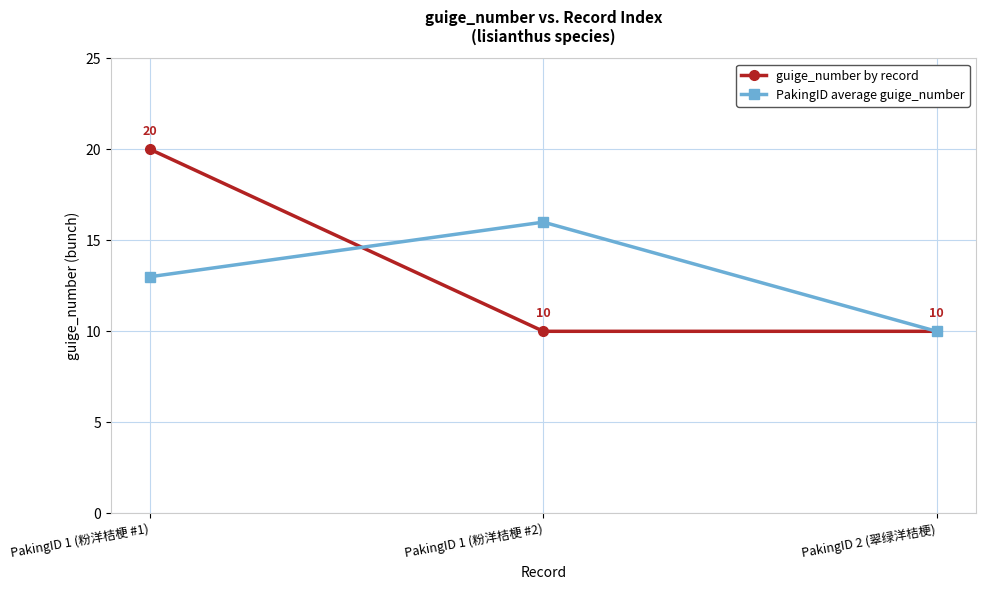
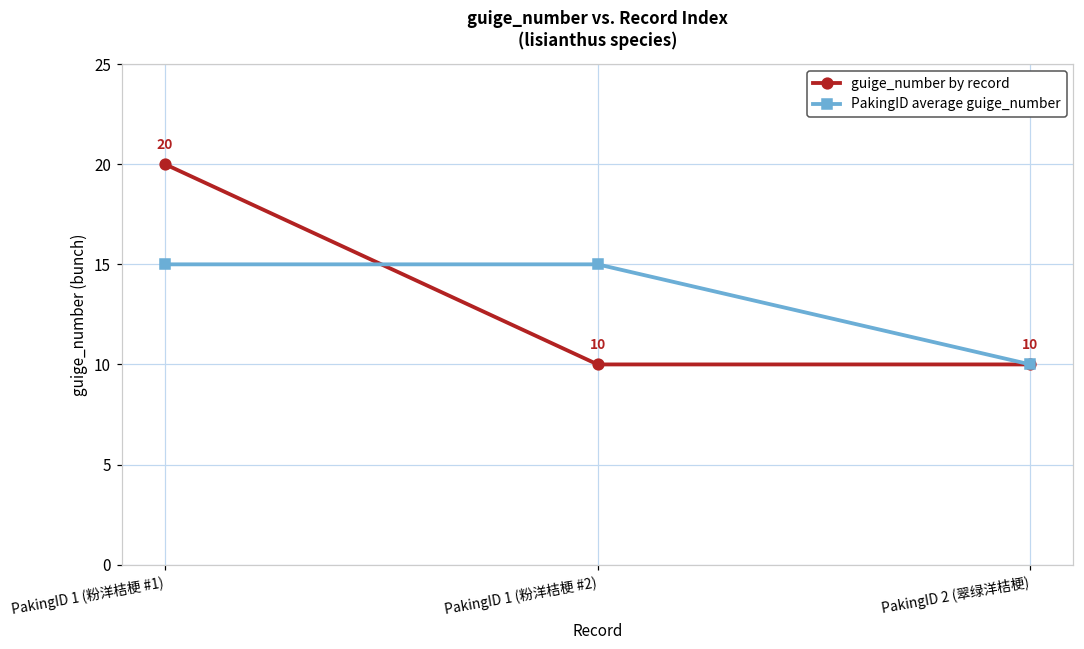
  {
    "guige_number by record": {
      "PakingID 1 (粉洋桔梗 #1)": 20,
      "PakingID 1 (粉洋桔梗 #2)": 10
    },
    "PakingID average guige_number": {
-     "PakingID 1 (粉洋桔梗 #1)": 13,
-     "PakingID 1 (粉洋桔梗 #2)": 16
+     "PakingID 1 (粉洋桔梗 #1)": 15,
+     "PakingID 1 (粉洋桔梗 #2)": 15
    }
  }
